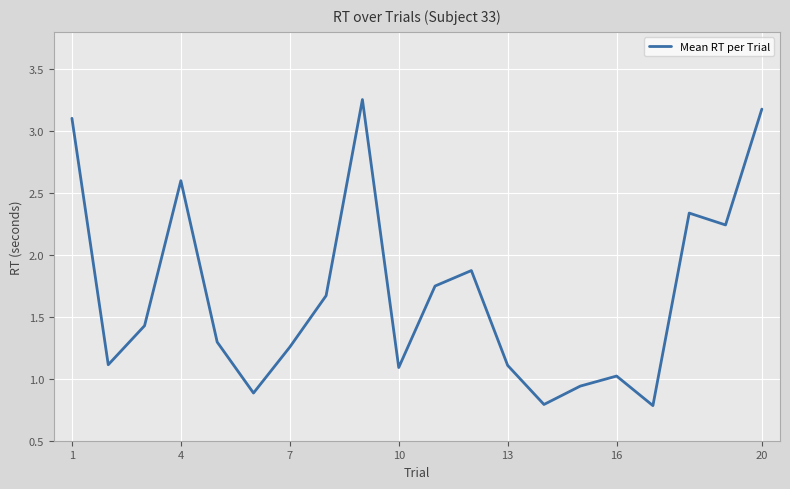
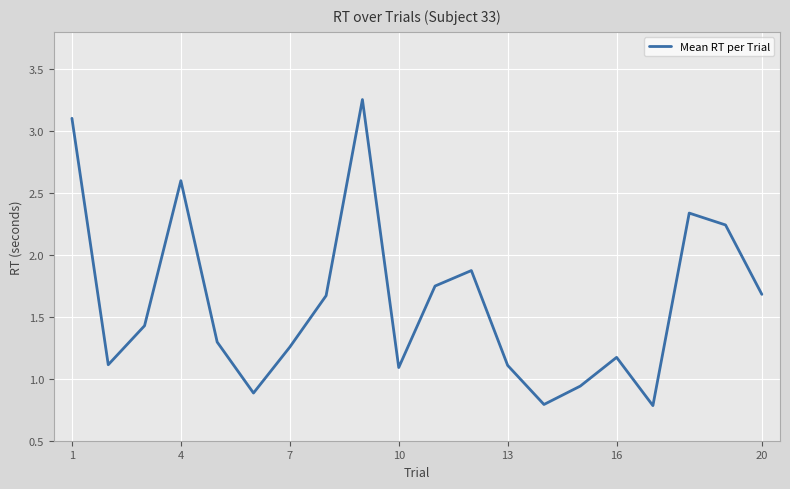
  {
    "1": 3.10,
    "4": 2.60,
    "7": 1.26,
    "10": 1.09,
    "13": 1.11,
-   "16": 1.02,
-   "20": 3.18
+   "16": 1.17,
+   "20": 1.68
  }
